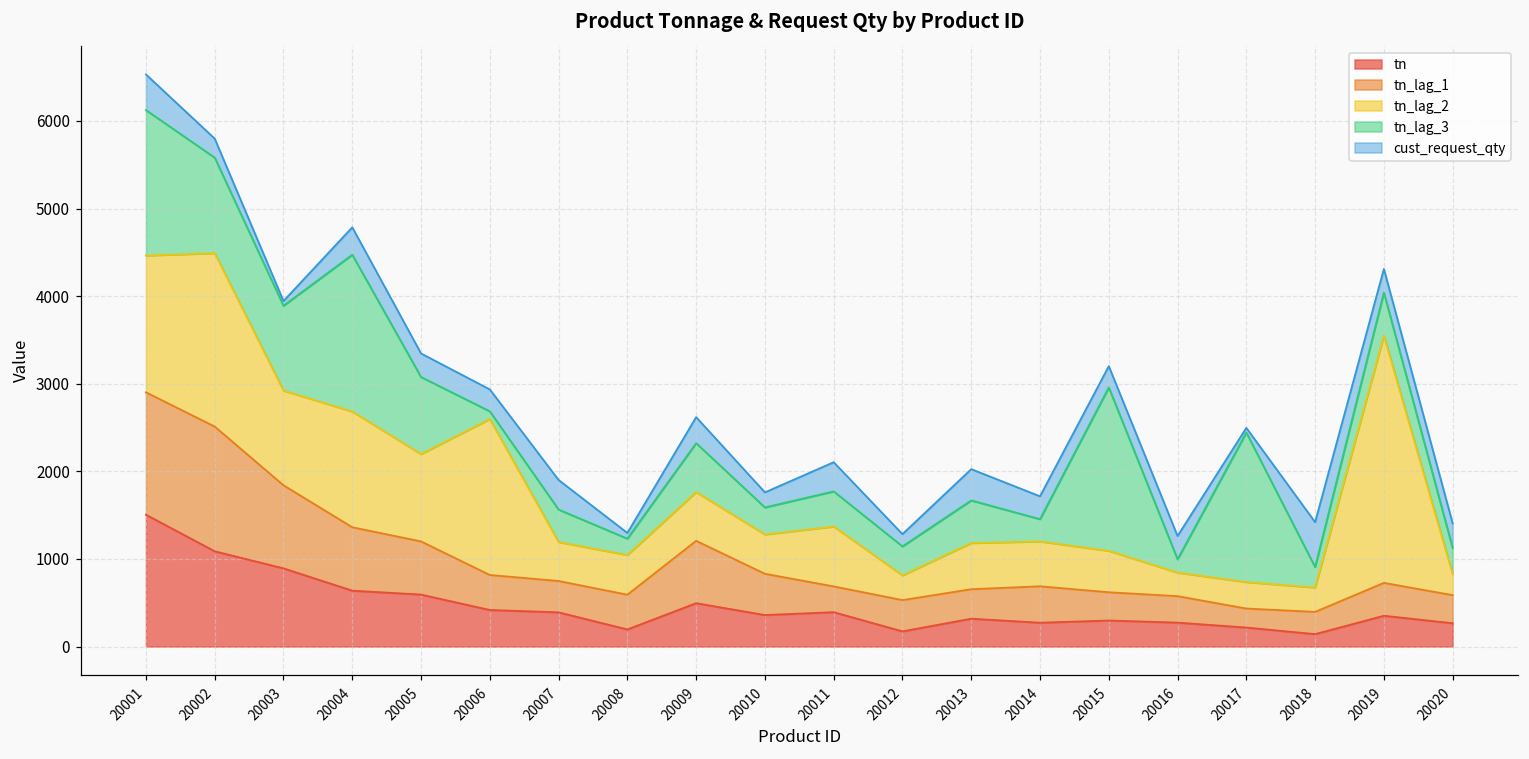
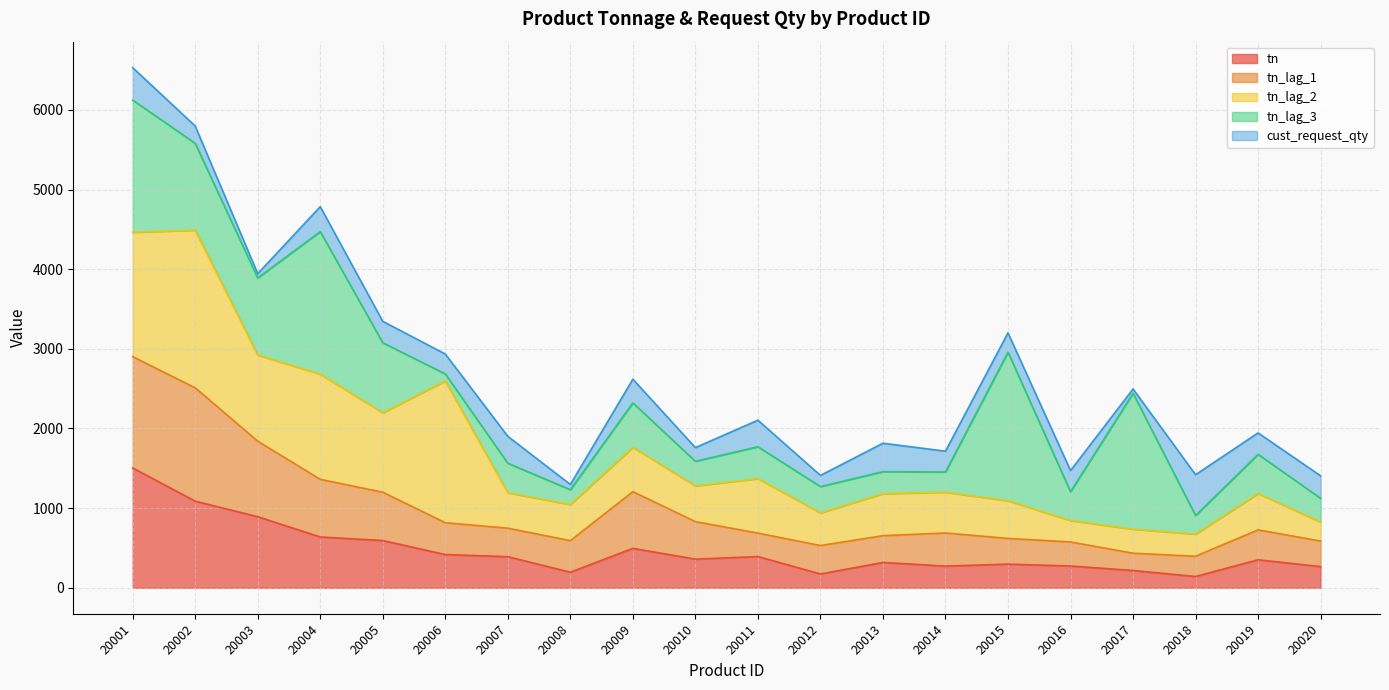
  {
    "tn_lag_2": {
      "20001": 1600,
      "20002": 2000,
      "20003": 1100,
      "20004": 1300,
      "20005": 1000,
      "20006": 1800,
      "20007": 400,
      "20008": 500,
      "20009": 600,
      "20010": 400,
      "20011": 700,
-     "20012": 300,
+     "20012": 400,
      "20013": 500,
      "20014": 500,
      "20015": 500,
      "20016": 300,
      "20017": 300,
      "20018": 300,
-     "20019": 2800,
+     "20019": 500,
      "20020": 200
    },
    "tn_lag_3": {
      "20001": 1700,
      "20002": 1100,
      "20003": 1000,
      "20004": 1800,
      "20005": 900,
      "20006": 100,
      "20007": 400,
      "20008": 200,
      "20009": 600,
      "20010": 300,
      "20011": 400,
      "20012": 300,
-     "20013": 500,
+     "20013": 300,
      "20014": 300,
      "20015": 1900,
-     "20016": 200,
+     "20016": 400,
      "20017": 1700,
      "20018": 200,
      "20019": 500,
      "20020": 300
    },
    "cust_request_qty": {
      "20001": 400,
      "20002": 200,
      "20003": 100,
      "20004": 300,
      "20005": 300,
      "20006": 300,
      "20007": 300,
      "20008": 100,
      "20009": 300,
      "20010": 200,
      "20011": 300,
      "20012": 100,
      "20013": 400,
      "20014": 300,
      "20015": 200,
      "20016": 300,
      "20017": 100,
      "20018": 500,
      "20019": 300,
      "20020": 300
    }
  }
